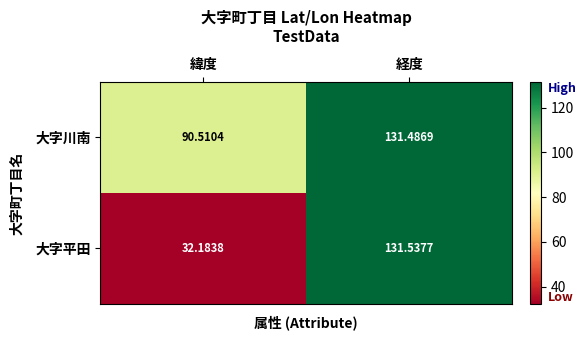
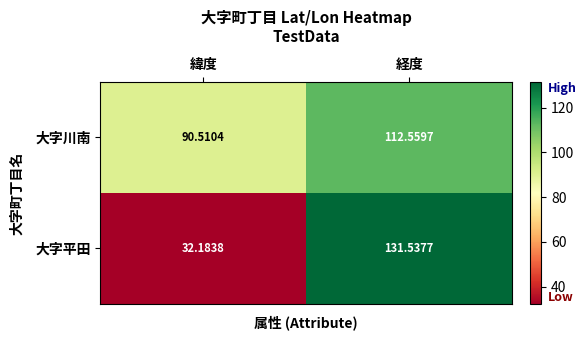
  {
    "大字川南": {
      "緯度": 90.5104,
-     "経度": 131.4869
+     "経度": 112.5597
    },
    "大字平田": {
      "緯度": 32.1838,
      "経度": 131.5377
    }
  }
